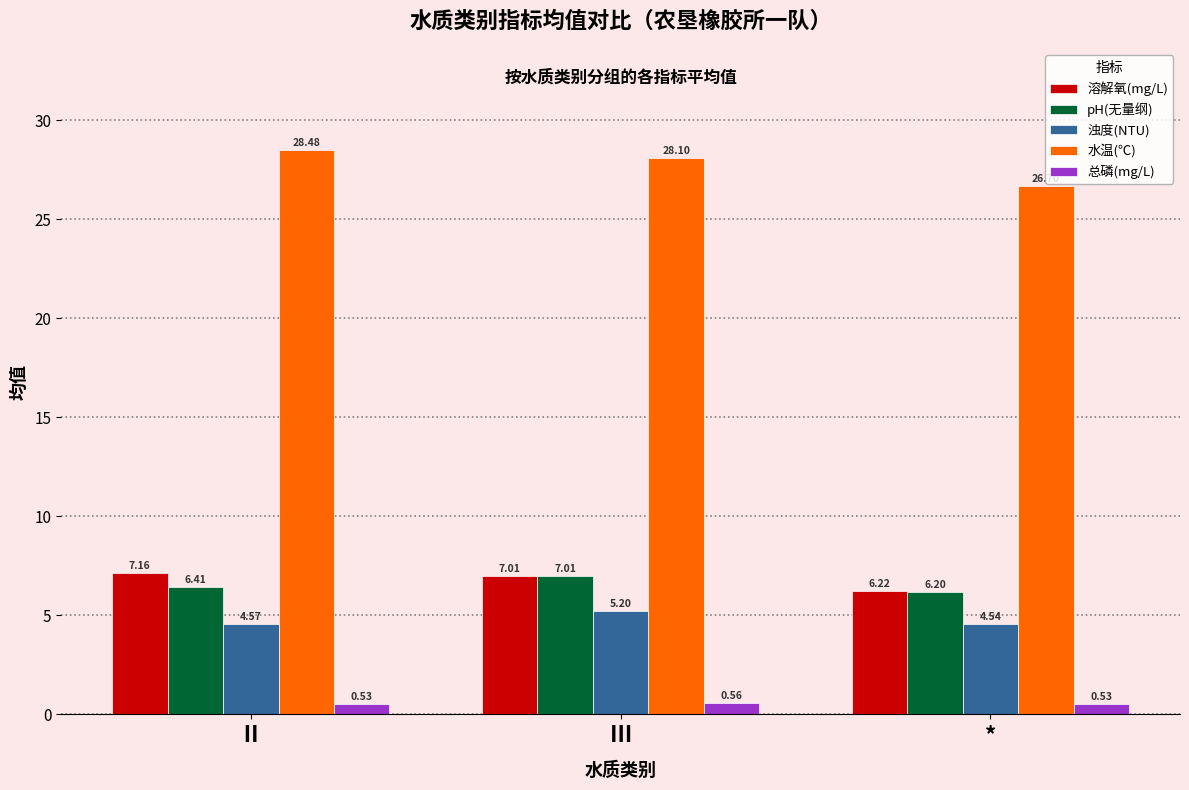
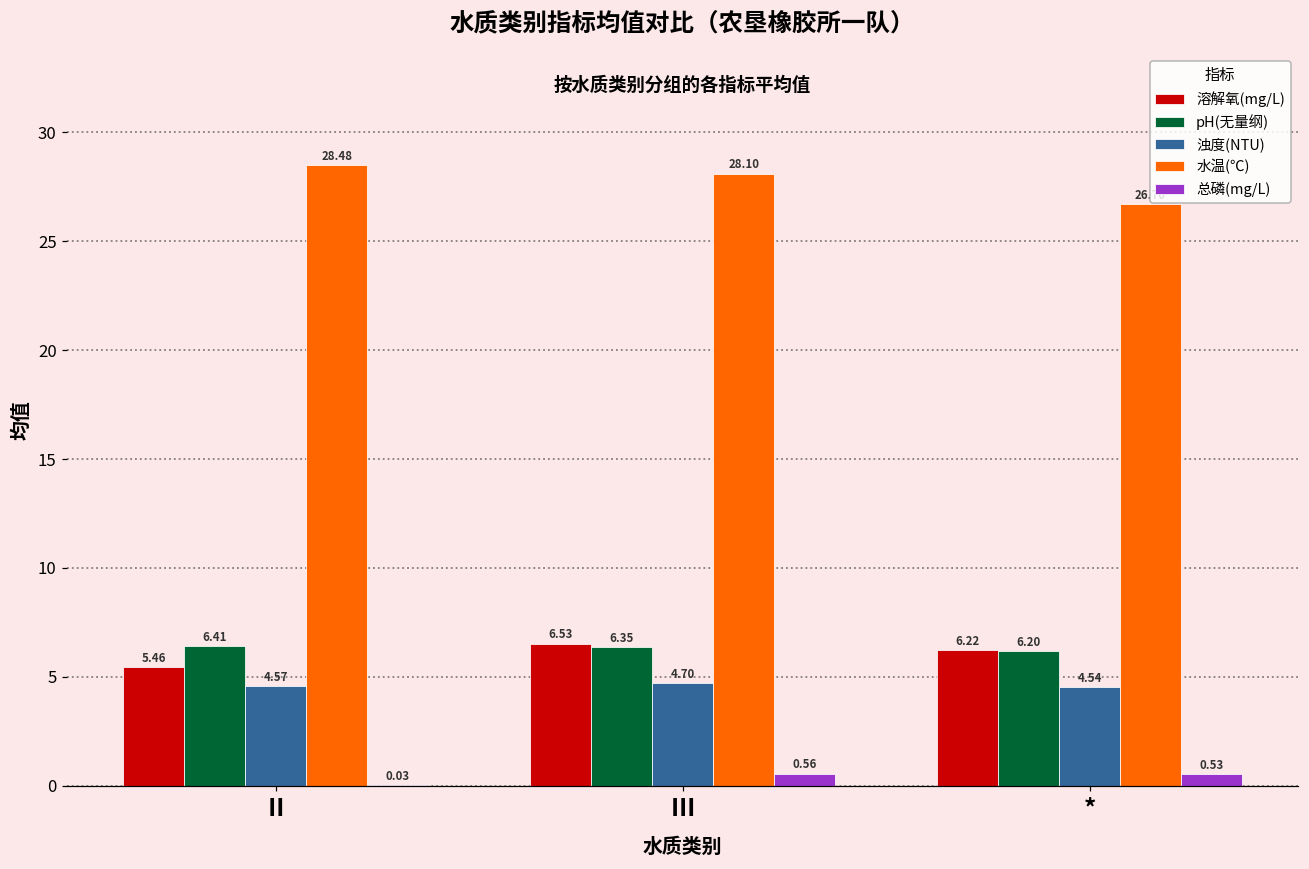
  {
    "溶解氧(mg/L)": {
-     "Ⅱ": 7.16,
-     "Ⅲ": 7.01,
+     "Ⅱ": 5.46,
+     "Ⅲ": 6.53,
      "*": 6.22
    },
    "pH(无量纲)": {
      "Ⅱ": 6.41,
-     "Ⅲ": 7.01,
+     "Ⅲ": 6.35,
      "*": 6.20
    },
    "浊度(NTU)": {
      "Ⅱ": 4.57,
-     "Ⅲ": 5.20,
+     "Ⅲ": 4.70,
      "*": 4.54
    },
    "水温(℃)": {
      "Ⅱ": 28.48,
      "Ⅲ": 28.10
    },
    "总磷(mg/L)": {
-     "Ⅱ": 0.53,
+     "Ⅱ": 0.03,
      "Ⅲ": 0.56,
      "*": 0.53
    }
  }
